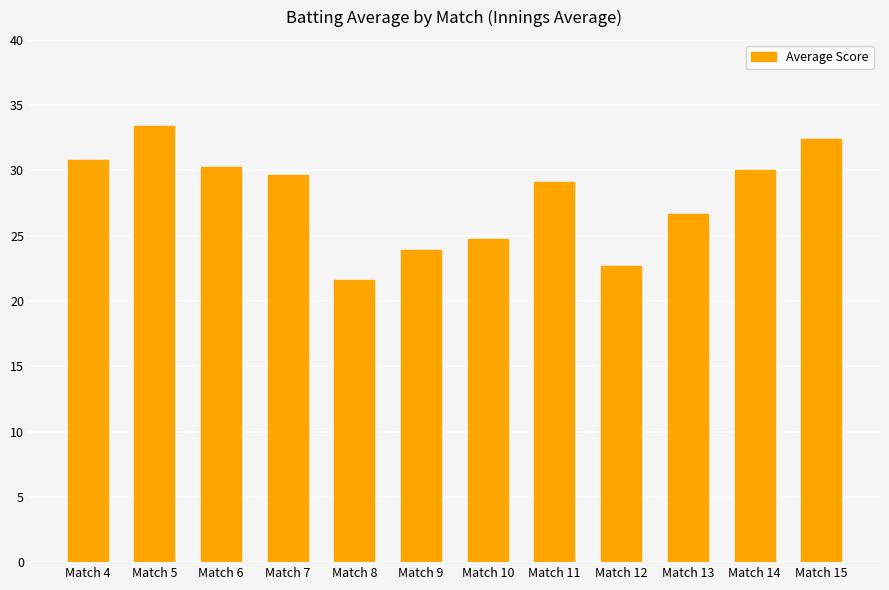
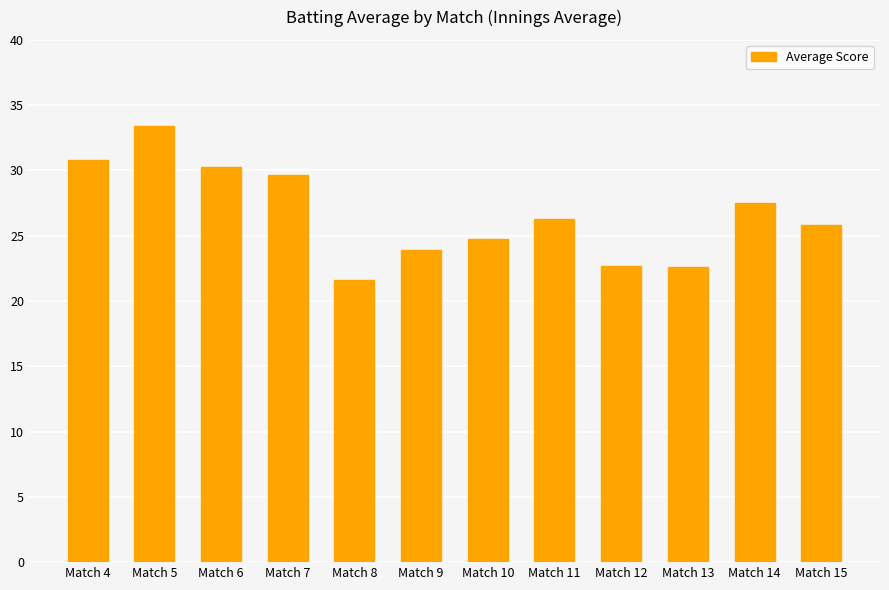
  {
    "Match 4": 30.8,
    "Match 5": 33.4,
    "Match 6": 30.3,
    "Match 7": 29.7,
    "Match 8": 21.6,
    "Match 9": 23.9,
    "Match 10": 24.7,
-   "Match 11": 29.1,
+   "Match 11": 26.3,
    "Match 12": 22.7,
-   "Match 13": 26.7,
-   "Match 14": 30.0,
-   "Match 15": 32.4
+   "Match 13": 22.6,
+   "Match 14": 27.5,
+   "Match 15": 25.8
  }
